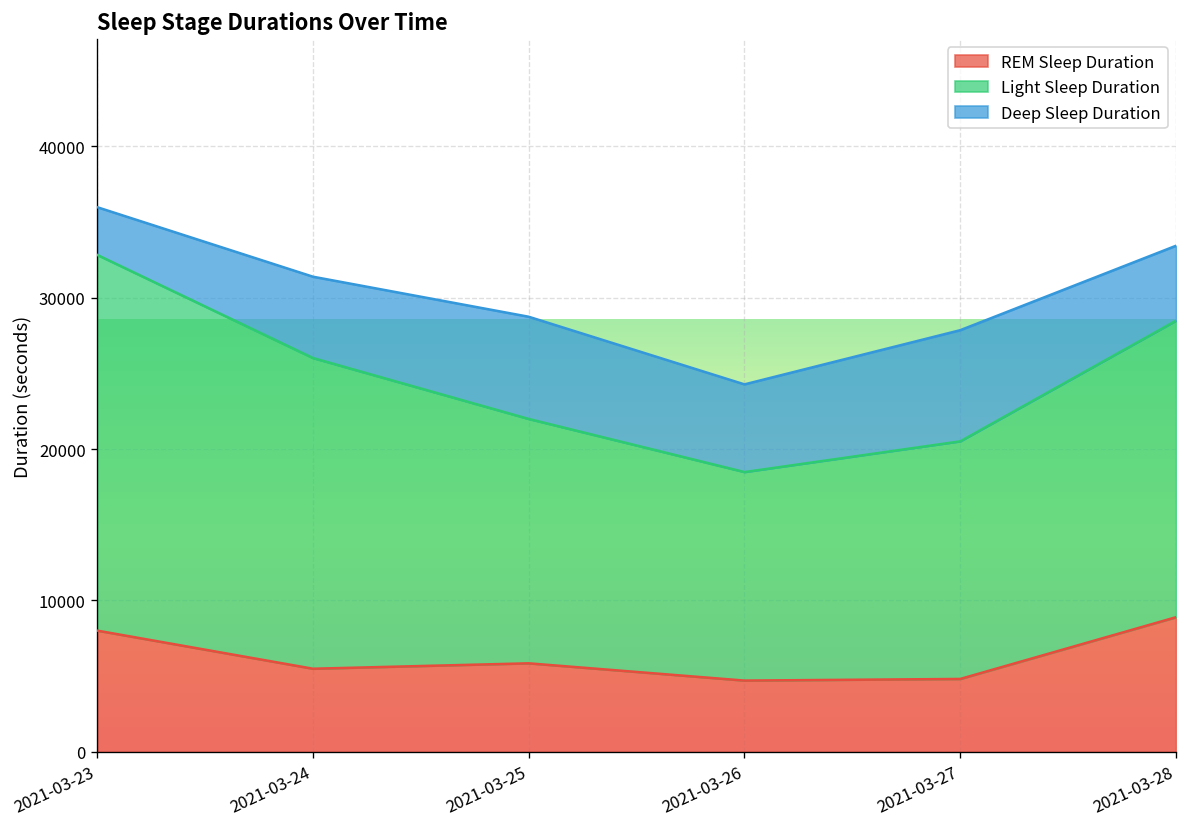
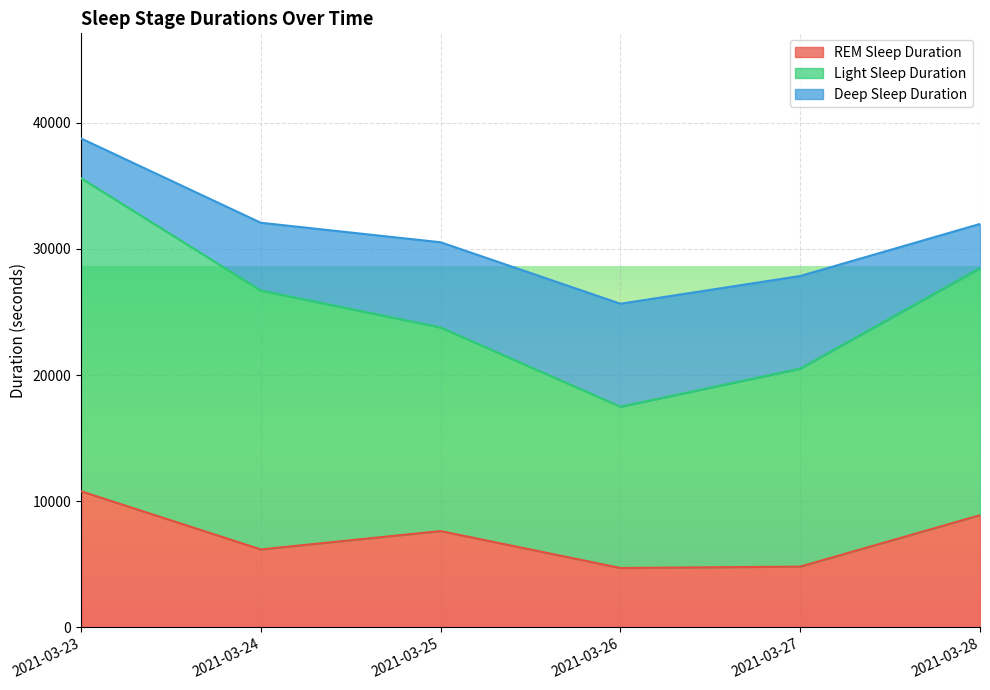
  {
    "REM Sleep Duration": {
-     "2021-03-23": 8000,
-     "2021-03-24": 5500,
-     "2021-03-25": 5900,
+     "2021-03-23": 10800,
+     "2021-03-24": 6200,
+     "2021-03-25": 7600,
      "2021-03-26": 4700,
      "2021-03-27": 4800,
      "2021-03-28": 8900
    },
    "Light Sleep Duration": {
      "2021-03-23": 24800,
      "2021-03-24": 20500,
      "2021-03-25": 16100,
-     "2021-03-26": 13800,
+     "2021-03-26": 12800,
      "2021-03-27": 15700,
      "2021-03-28": 19600
    },
    "Deep Sleep Duration": {
      "2021-03-23": 3200,
      "2021-03-24": 5400,
      "2021-03-25": 6800,
-     "2021-03-26": 5800,
+     "2021-03-26": 8200,
      "2021-03-27": 7300,
-     "2021-03-28": 5000
+     "2021-03-28": 3500
    }
  }
